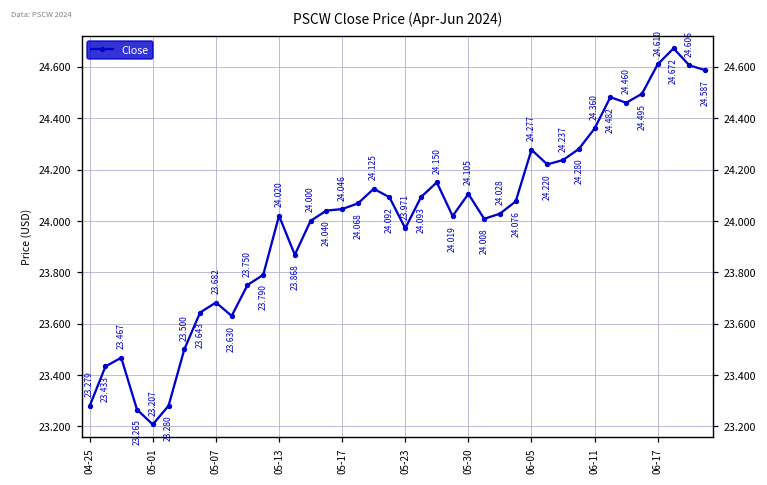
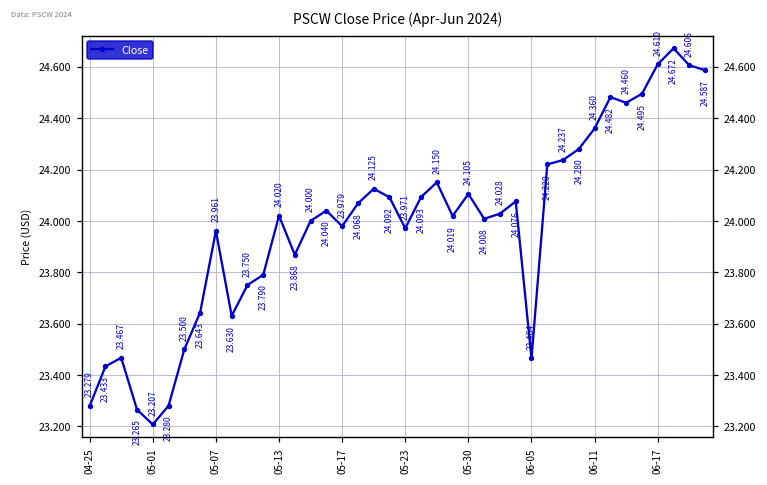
  {
    "04-25": 23.279,
    "05-01": 23.207,
-   "05-07": 23.682,
+   "05-07": 23.961,
    "05-13": 24.020,
-   "05-17": 24.046,
+   "05-17": 23.979,
    "05-23": 23.971,
    "05-30": 24.105,
-   "06-05": 24.277,
+   "06-05": 23.464,
    "06-11": 24.360,
    "06-17": 24.610
  }
